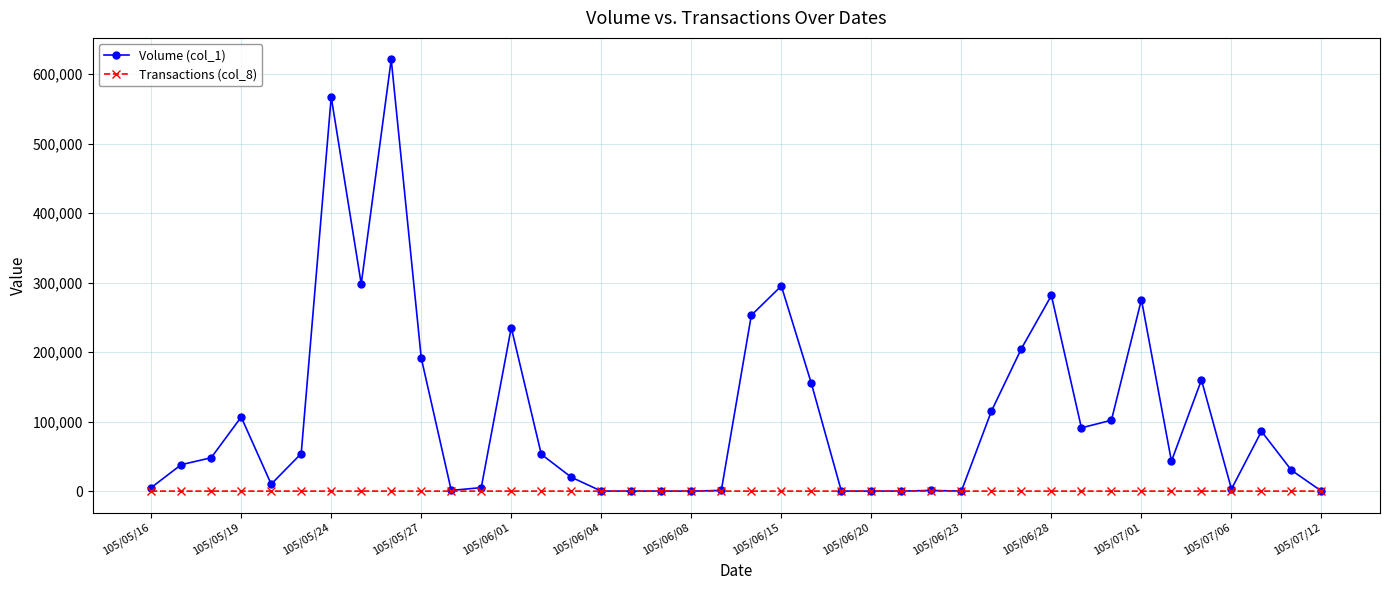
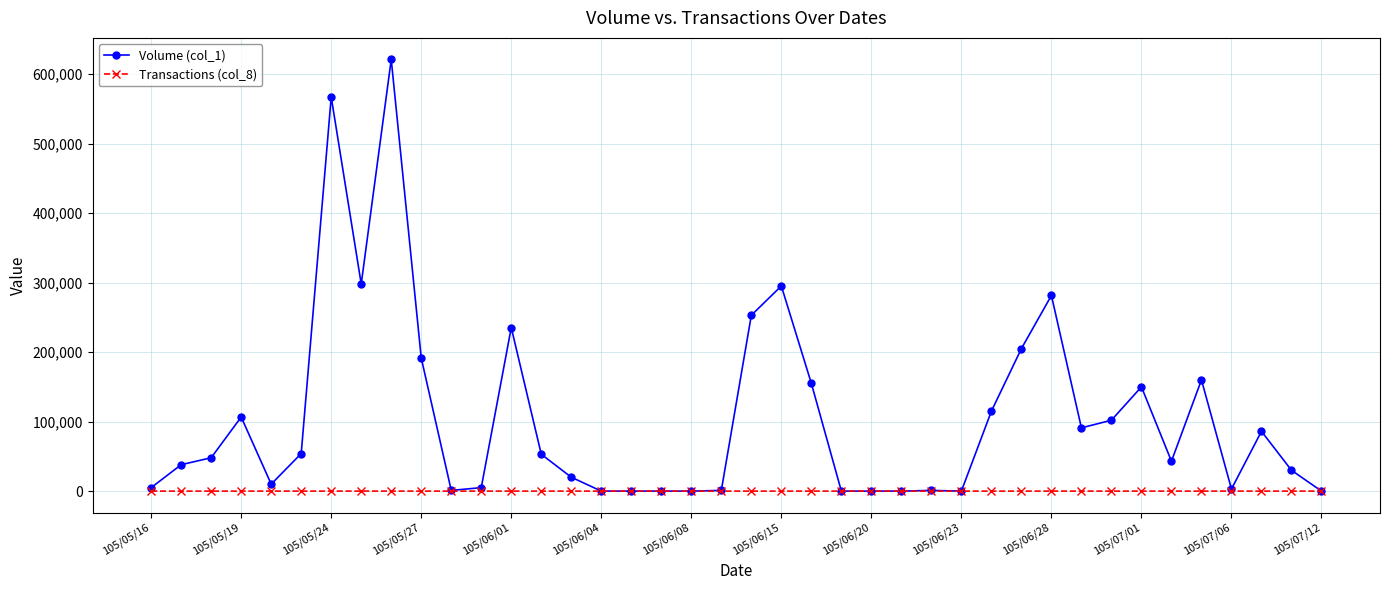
  {
    "Volume (col_1)": {
      "105/05/16": "10,000",
      "105/05/19": "110,000",
      "105/05/24": "570,000",
      "105/05/27": "190,000",
      "105/06/01": "240,000",
      "105/06/15": "300,000",
      "105/06/28": "280,000",
-     "105/07/01": "280,000"
+     "105/07/01": "150,000"
    },
    "Transactions (col_8)": {
      "105/05/16": "0",
      "105/05/19": "0",
      "105/05/24": "0",
      "105/05/27": "0",
      "105/06/01": "0",
      "105/06/15": "0",
      "105/06/28": "0",
      "105/07/01": "0"
    }
  }
